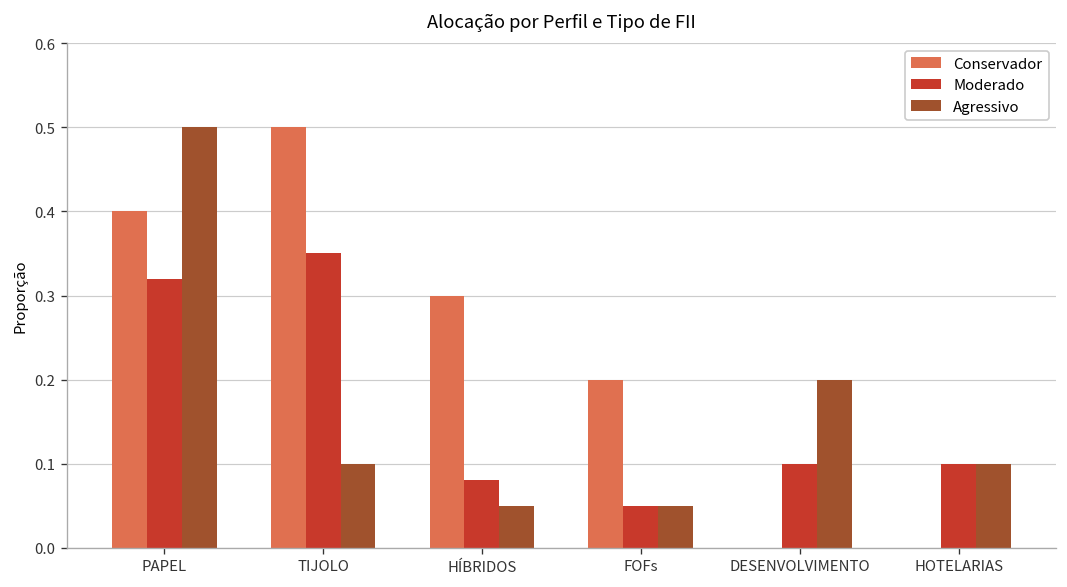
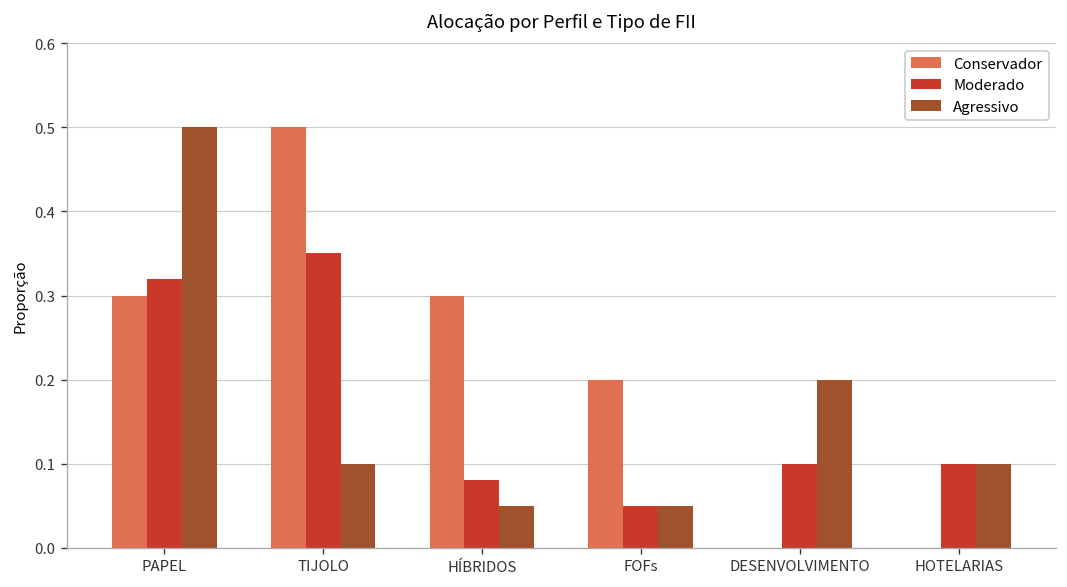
  {
    "Conservador": {
-     "PAPEL": 0.4,
+     "PAPEL": 0.3,
      "TIJOLO": 0.5,
      "HÍBRIDOS": 0.3,
      "FOFs": 0.2,
      "DESENVOLVIMENTO": 0.0,
      "HOTELARIAS": 0.0
    }
  }
